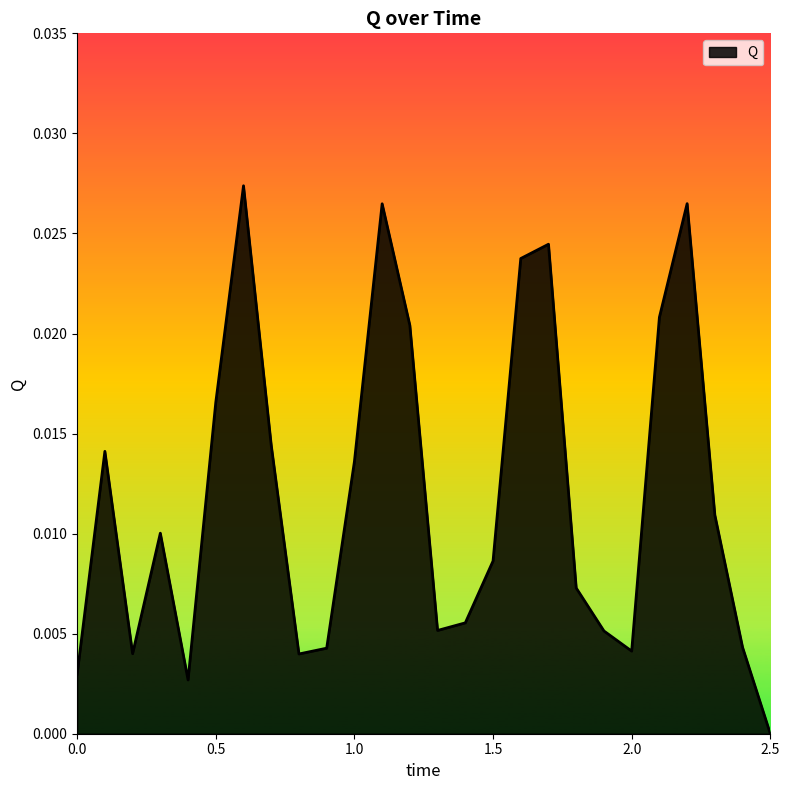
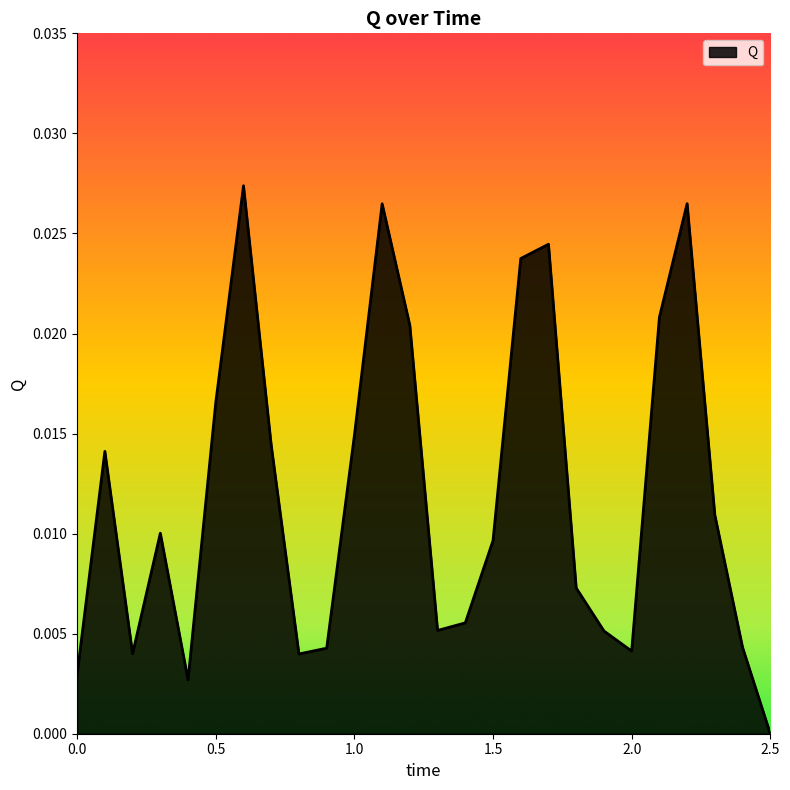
  {
    "0.0": 0.0030,
    "0.5": 0.0166,
-   "1.0": 0.0136,
-   "1.5": 0.0086,
+   "1.0": 0.0149,
+   "1.5": 0.0097,
    "2.0": 0.0041,
    "2.5": 0.0000
  }
